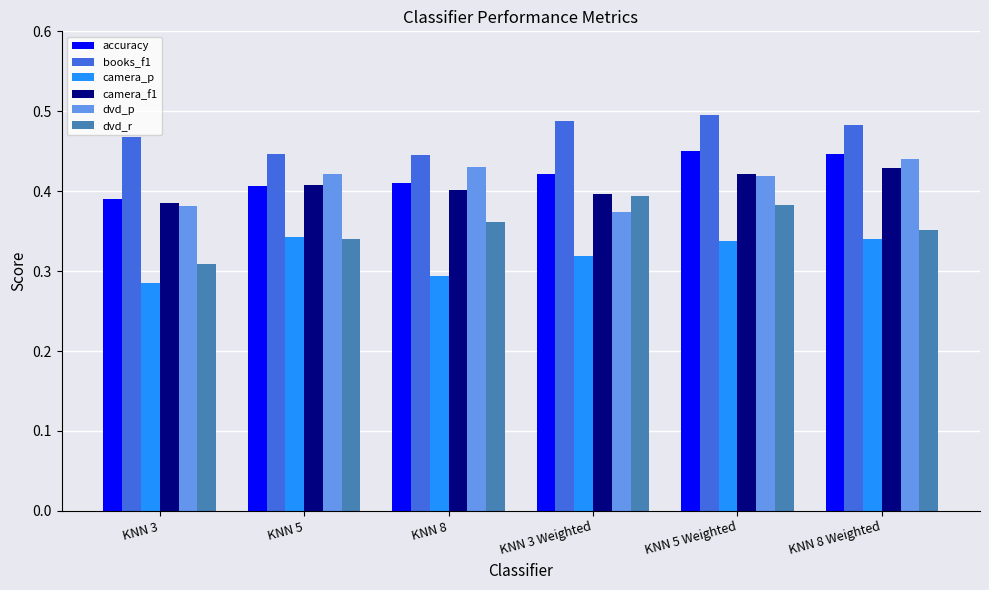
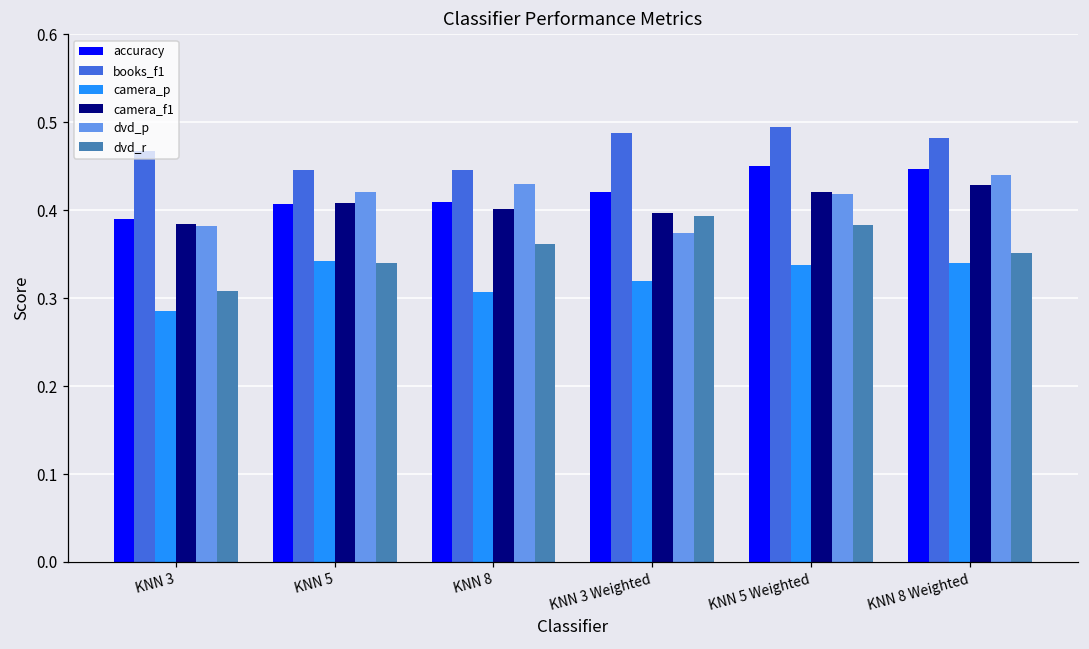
  {
    "accuracy": {
      "KNN 3": 0.39,
      "KNN 5": 0.41,
      "KNN 8": 0.41,
      "KNN 3 Weighted": 0.42,
      "KNN 5 Weighted": 0.45,
      "KNN 8 Weighted": 0.45
    },
    "camera_p": {
      "KNN 3": 0.28,
      "KNN 5": 0.34,
-     "KNN 8": 0.29,
+     "KNN 8": 0.31,
      "KNN 3 Weighted": 0.32,
      "KNN 5 Weighted": 0.34,
      "KNN 8 Weighted": 0.34
    },
    "camera_f1": {
      "KNN 3": 0.38,
      "KNN 5": 0.41,
      "KNN 8": 0.40,
      "KNN 3 Weighted": 0.40,
      "KNN 5 Weighted": 0.42,
      "KNN 8 Weighted": 0.43
    }
  }
